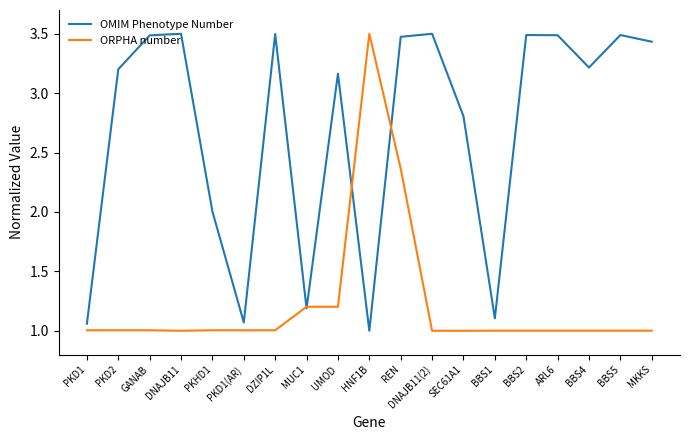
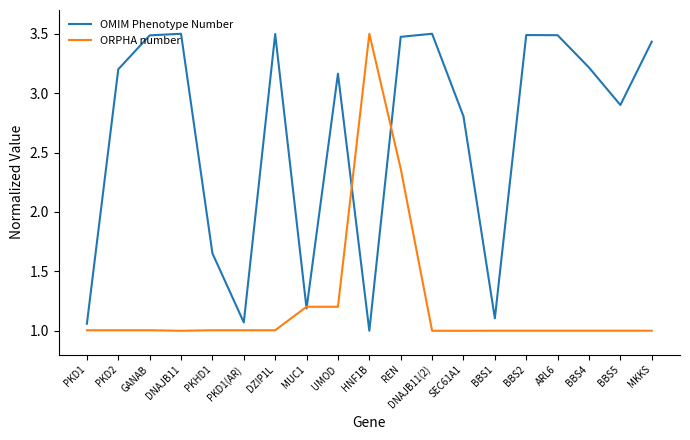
  {
    "OMIM Phenotype Number": {
      "PKD1": 1.06,
      "PKD2": 3.20,
      "GANAB": 3.49,
      "DNAJB11": 3.50,
-     "PKHD1": 2.00,
+     "PKHD1": 1.65,
      "PKD1(AR)": 1.07,
      "DZIP1L": 3.50,
      "UMOD": 3.16,
      "HNF1B": 1.00,
      "REN": 3.47,
      "DNAJB11(2)": 3.50,
      "SEC61A1": 2.81,
      "BBS1": 1.10,
      "BBS2": 3.49,
      "ARL6": 3.49,
      "BBS4": 3.22,
-     "BBS5": 3.49,
+     "BBS5": 2.90,
      "MKKS": 3.43
    },
    "ORPHA number": {
      "PKD1": 1.00,
      "PKD2": 1.00,
      "GANAB": 1.00,
      "DNAJB11": 1.00,
      "PKHD1": 1.00,
      "PKD1(AR)": 1.00,
      "DZIP1L": 1.00,
      "UMOD": 1.20,
      "HNF1B": 3.50,
      "REN": 2.36,
      "DNAJB11(2)": 1.00,
      "SEC61A1": 1.00,
      "BBS1": 1.00,
      "BBS2": 1.00,
      "ARL6": 1.00,
      "BBS4": 1.00,
      "BBS5": 1.00,
      "MKKS": 1.00
    }
  }
